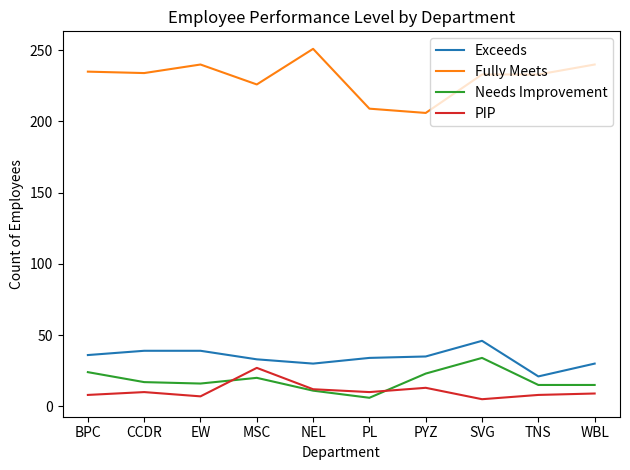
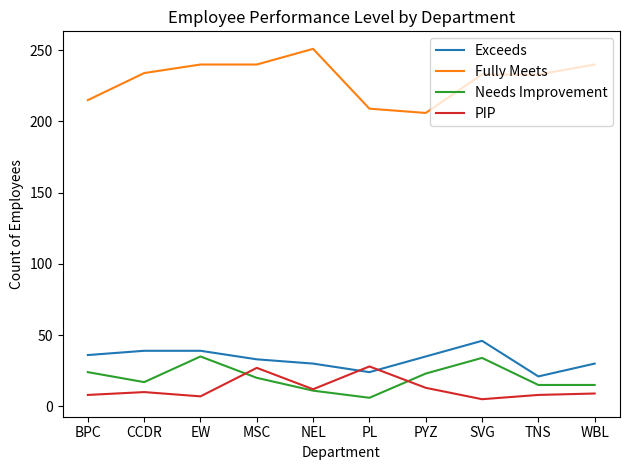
  {
    "Exceeds": {
      "BPC": 36,
      "CCDR": 39,
      "EW": 39,
      "MSC": 33,
      "NEL": 30,
-     "PL": 34,
+     "PL": 24,
      "PYZ": 35,
      "SVG": 46,
      "TNS": 21,
      "WBL": 30
    },
    "Fully Meets": {
-     "BPC": 235,
+     "BPC": 215,
      "CCDR": 234,
      "EW": 240,
-     "MSC": 226,
+     "MSC": 240,
      "NEL": 251,
      "PL": 209,
      "PYZ": 206
    },
    "Needs Improvement": {
      "BPC": 24,
      "CCDR": 17,
-     "EW": 16,
+     "EW": 35,
      "MSC": 20,
      "PL": 6,
      "PYZ": 23,
      "SVG": 34,
      "TNS": 15,
      "WBL": 15
    },
    "PIP": {
      "BPC": 8,
      "CCDR": 10,
      "EW": 7,
      "MSC": 27,
-     "PL": 10,
+     "PL": 28,
      "PYZ": 13,
      "SVG": 5,
      "TNS": 8,
      "WBL": 9
    }
  }
